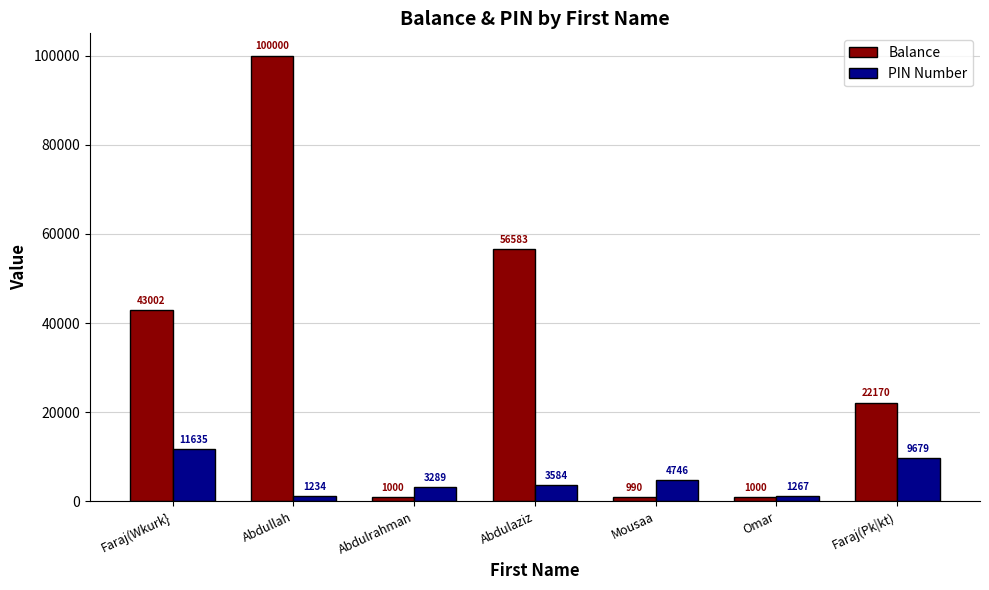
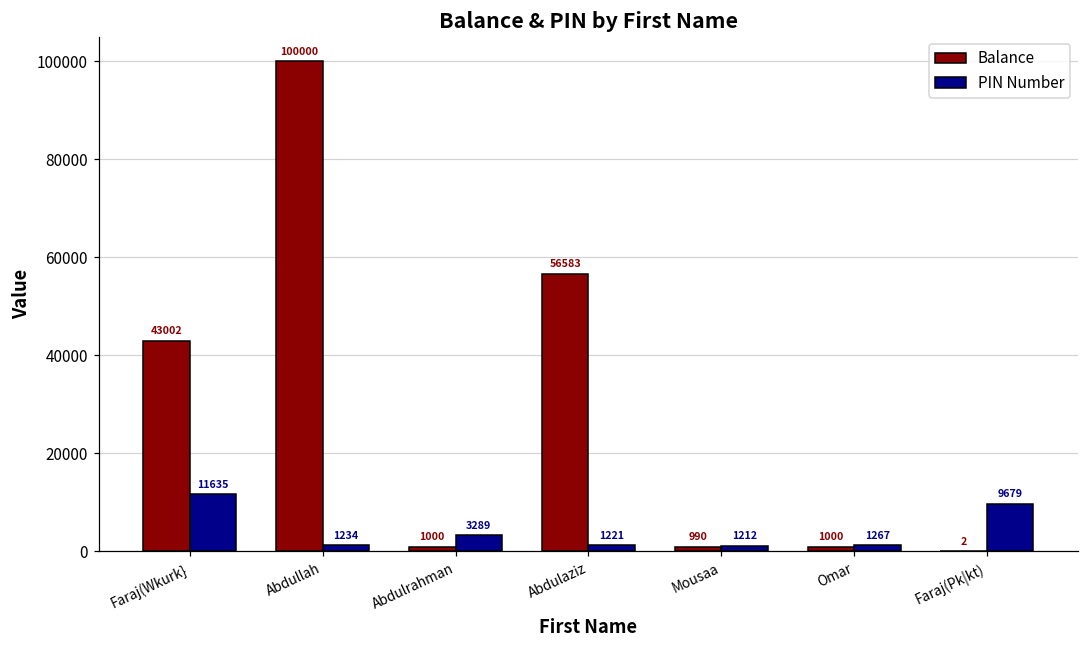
  {
    "Balance": {
      "Faraj(Wkurk}": 43002,
      "Abdullah": 100000,
      "Abdulrahman": 1000,
      "Abdulaziz": 56583,
      "Mousaa": 990,
      "Omar": 1000,
-     "Faraj(Pk|kt)": 22170
+     "Faraj(Pk|kt)": 2
    },
    "PIN Number": {
      "Faraj(Wkurk}": 11635,
      "Abdullah": 1234,
      "Abdulrahman": 3289,
-     "Abdulaziz": 3584,
-     "Mousaa": 4746,
+     "Abdulaziz": 1221,
+     "Mousaa": 1212,
      "Omar": 1267,
      "Faraj(Pk|kt)": 9679
    }
  }
